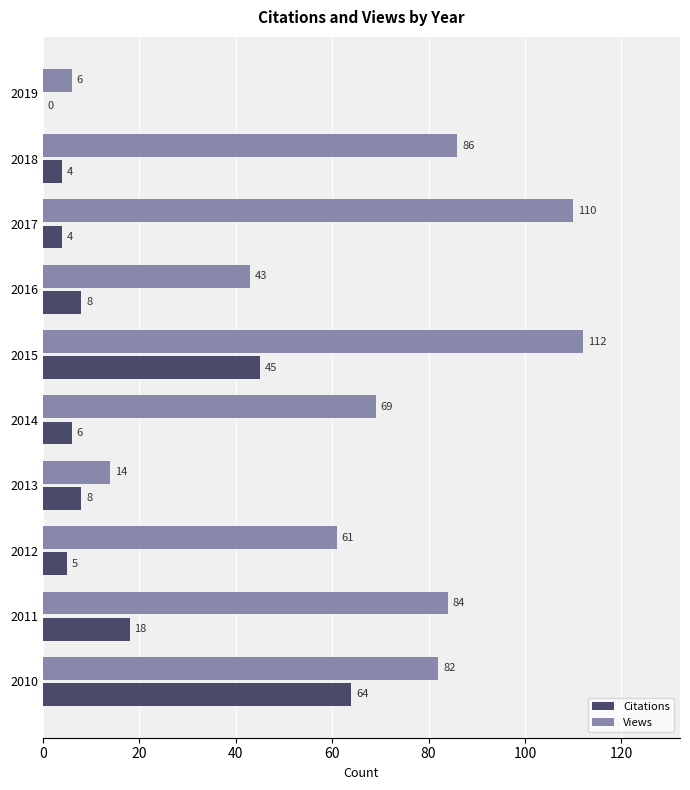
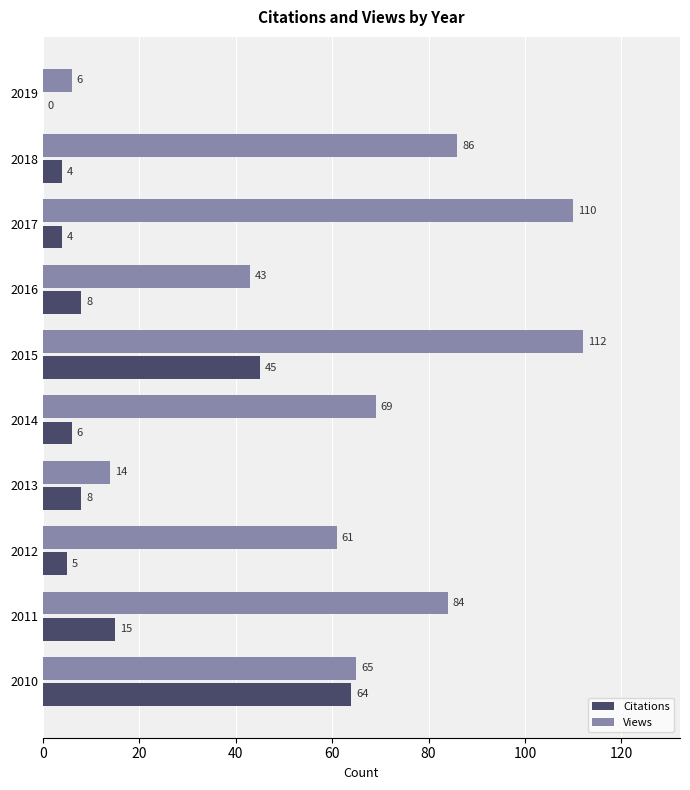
  {
    "Citations": {
      "2019": 0,
      "2018": 4,
      "2017": 4,
      "2016": 8,
      "2015": 45,
      "2014": 6,
      "2013": 8,
      "2012": 5,
-     "2011": 18,
+     "2011": 15,
      "2010": 64
    },
    "Views": {
      "2019": 6,
      "2018": 86,
      "2017": 110,
      "2016": 43,
      "2015": 112,
      "2014": 69,
      "2013": 14,
      "2012": 61,
      "2011": 84,
-     "2010": 82
+     "2010": 65
    }
  }
